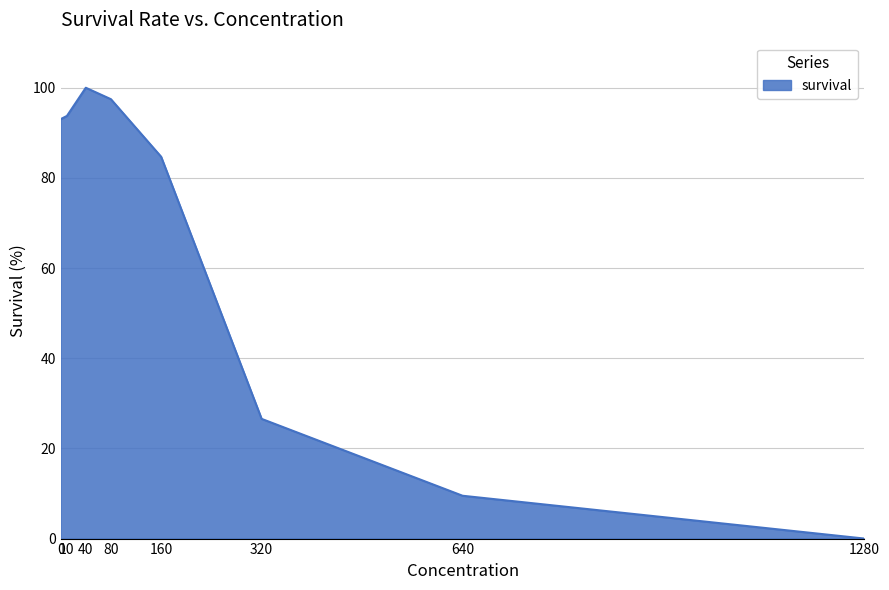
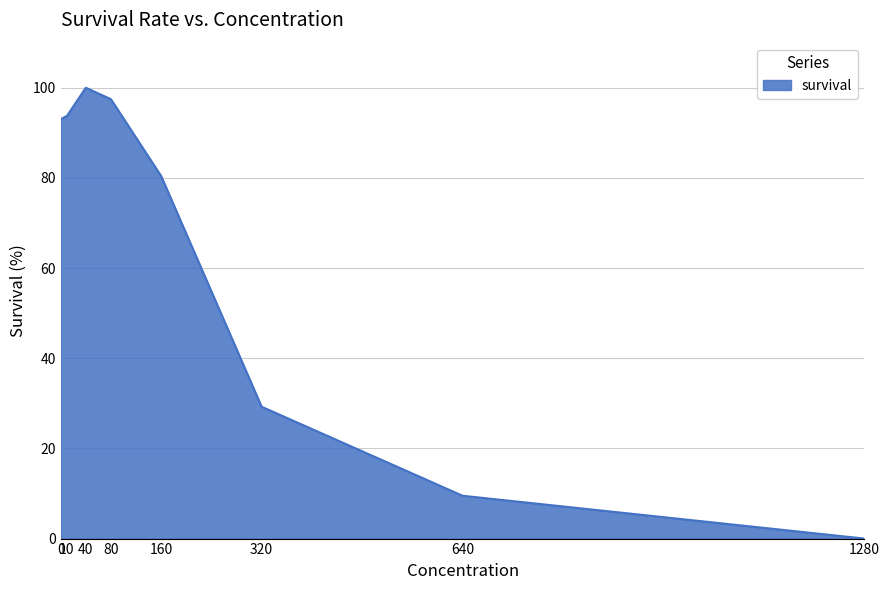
  {
    "40": 100,
    "80": 97,
-   "160": 85,
-   "320": 27,
+   "160": 80,
+   "320": 29,
    "640": 10,
    "1280": 0
  }
